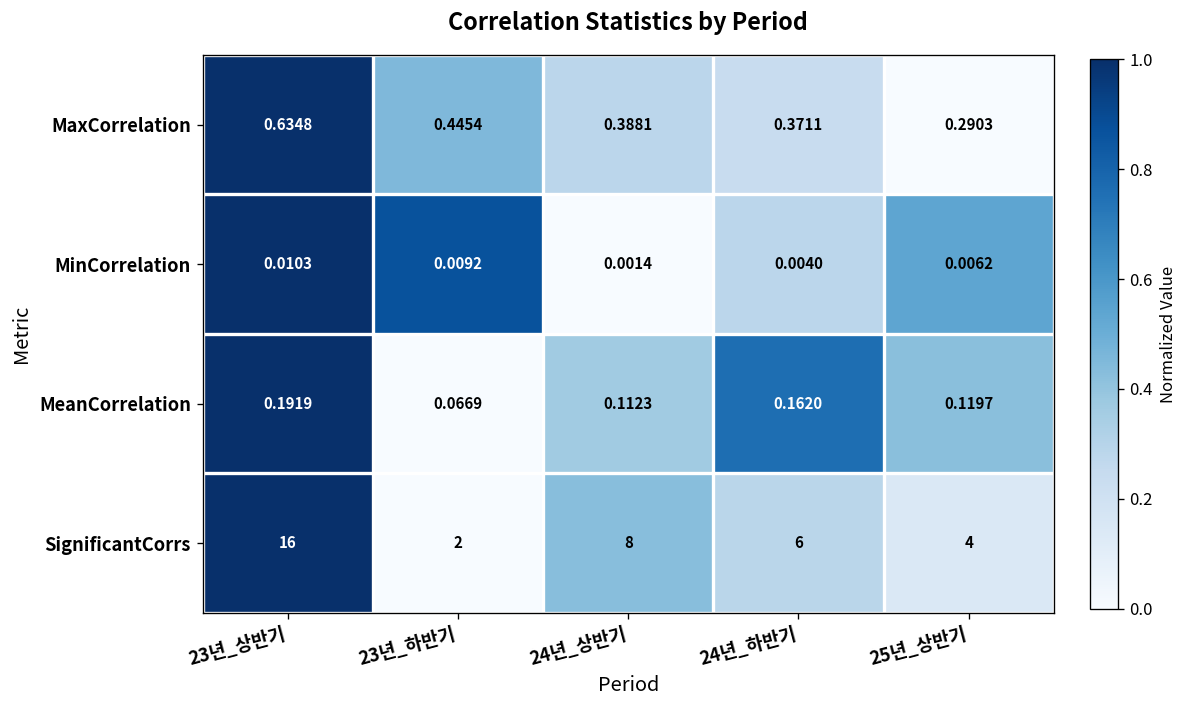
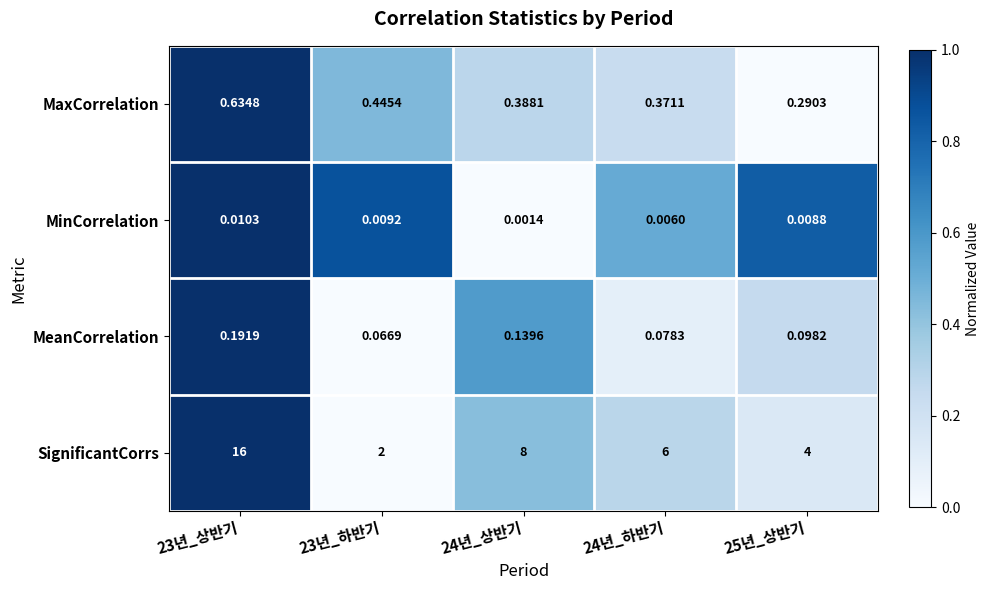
  {
    "MaxCorrelation": {
      "23년_상반기": 0.6348,
      "23년_하반기": 0.4454,
      "24년_상반기": 0.3881,
      "24년_하반기": 0.3711,
      "25년_상반기": 0.2903
    },
    "MinCorrelation": {
      "23년_상반기": 0.0103,
      "23년_하반기": 0.0092,
      "24년_상반기": 0.0014,
-     "24년_하반기": 0.0040,
-     "25년_상반기": 0.0062
+     "24년_하반기": 0.0060,
+     "25년_상반기": 0.0088
    },
    "MeanCorrelation": {
      "23년_상반기": 0.1919,
      "23년_하반기": 0.0669,
-     "24년_상반기": 0.1123,
-     "24년_하반기": 0.1620,
-     "25년_상반기": 0.1197
+     "24년_상반기": 0.1396,
+     "24년_하반기": 0.0783,
+     "25년_상반기": 0.0982
    },
    "SignificantCorrs": {
      "23년_상반기": 16,
      "23년_하반기": 2,
      "24년_상반기": 8,
      "24년_하반기": 6,
      "25년_상반기": 4
    }
  }
